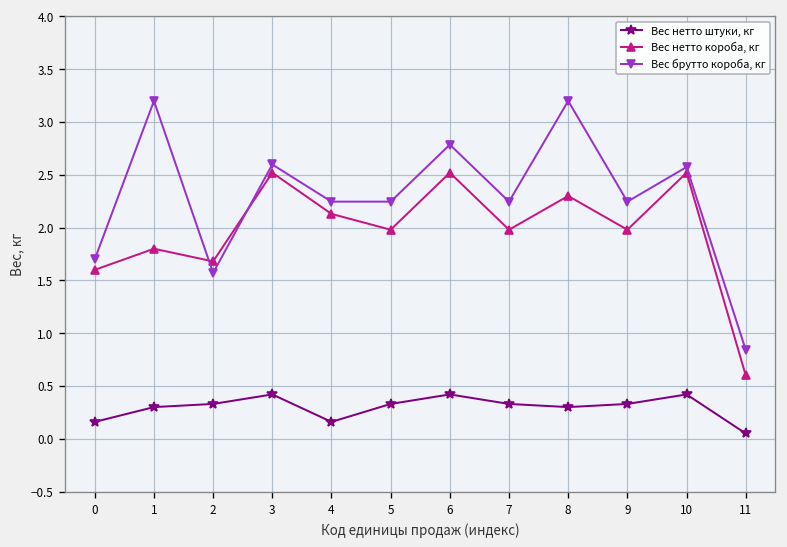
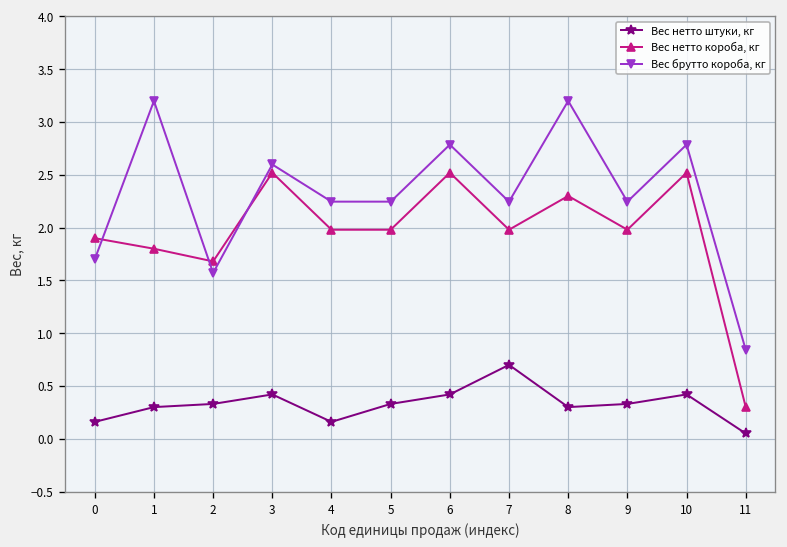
  {
    "Вес нетто штуки, кг": {
      "0": 0.2,
      "1": 0.3,
      "2": 0.3,
      "3": 0.4,
      "4": 0.2,
      "5": 0.3,
      "6": 0.4,
-     "7": 0.3,
+     "7": 0.7,
      "8": 0.3,
      "9": 0.3,
      "10": 0.4,
      "11": 0.1
    },
    "Вес нетто короба, кг": {
-     "0": 1.6,
+     "0": 1.9,
      "1": 1.8,
      "2": 1.7,
      "3": 2.5,
-     "4": 2.1,
+     "4": 2.0,
      "5": 2.0,
      "6": 2.5,
      "7": 2.0,
      "8": 2.3,
      "9": 2.0,
      "10": 2.5,
-     "11": 0.6
+     "11": 0.3
    },
    "Вес брутто короба, кг": {
      "0": 1.7,
      "1": 3.2,
      "2": 1.6,
      "3": 2.6,
      "4": 2.2,
      "5": 2.2,
      "6": 2.8,
      "7": 2.2,
      "8": 3.2,
      "9": 2.2,
-     "10": 2.6,
+     "10": 2.8,
      "11": 0.8
    }
  }
